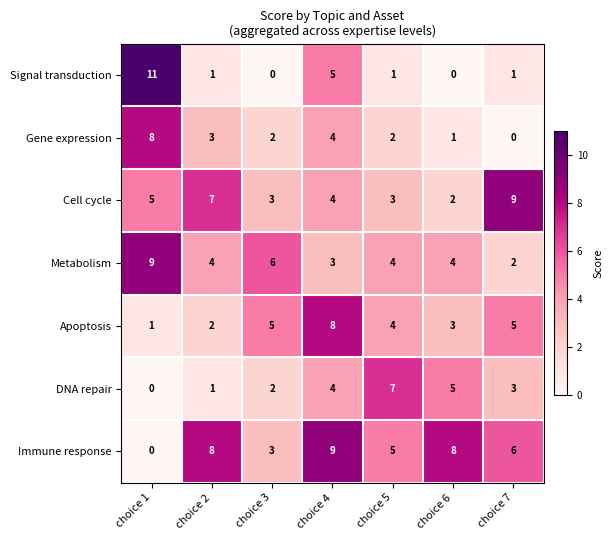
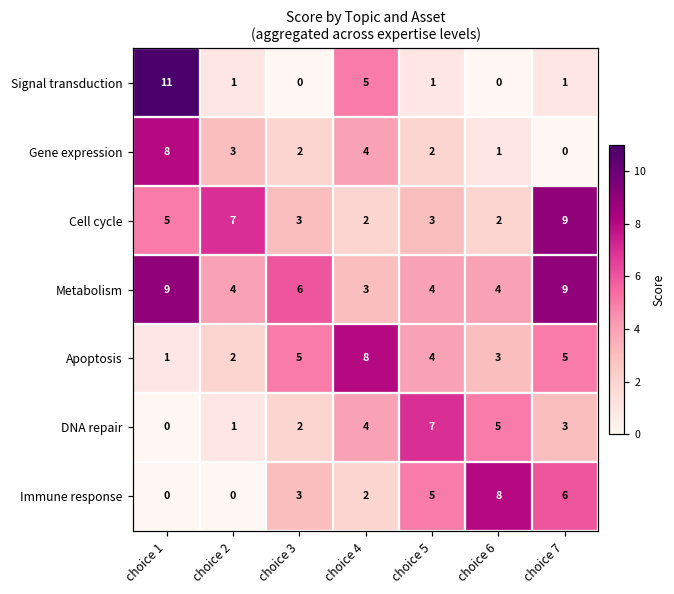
  {
    "Signal transduction": {
      "choice 1": 11,
      "choice 2": 1,
      "choice 3": 0,
      "choice 4": 5,
      "choice 5": 1,
      "choice 6": 0,
      "choice 7": 1
    },
    "Gene expression": {
      "choice 1": 8,
      "choice 2": 3,
      "choice 3": 2,
      "choice 4": 4,
      "choice 5": 2,
      "choice 6": 1,
      "choice 7": 0
    },
    "Cell cycle": {
      "choice 1": 5,
      "choice 2": 7,
      "choice 3": 3,
-     "choice 4": 4,
+     "choice 4": 2,
      "choice 5": 3,
      "choice 6": 2,
      "choice 7": 9
    },
    "Metabolism": {
      "choice 1": 9,
      "choice 2": 4,
      "choice 3": 6,
      "choice 4": 3,
      "choice 5": 4,
      "choice 6": 4,
-     "choice 7": 2
+     "choice 7": 9
    },
    "Apoptosis": {
      "choice 1": 1,
      "choice 2": 2,
      "choice 3": 5,
      "choice 4": 8,
      "choice 5": 4,
      "choice 6": 3,
      "choice 7": 5
    },
    "DNA repair": {
      "choice 1": 0,
      "choice 2": 1,
      "choice 3": 2,
      "choice 4": 4,
      "choice 5": 7,
      "choice 6": 5,
      "choice 7": 3
    },
    "Immune response": {
      "choice 1": 0,
-     "choice 2": 8,
+     "choice 2": 0,
      "choice 3": 3,
-     "choice 4": 9,
+     "choice 4": 2,
      "choice 5": 5,
      "choice 6": 8,
      "choice 7": 6
    }
  }
